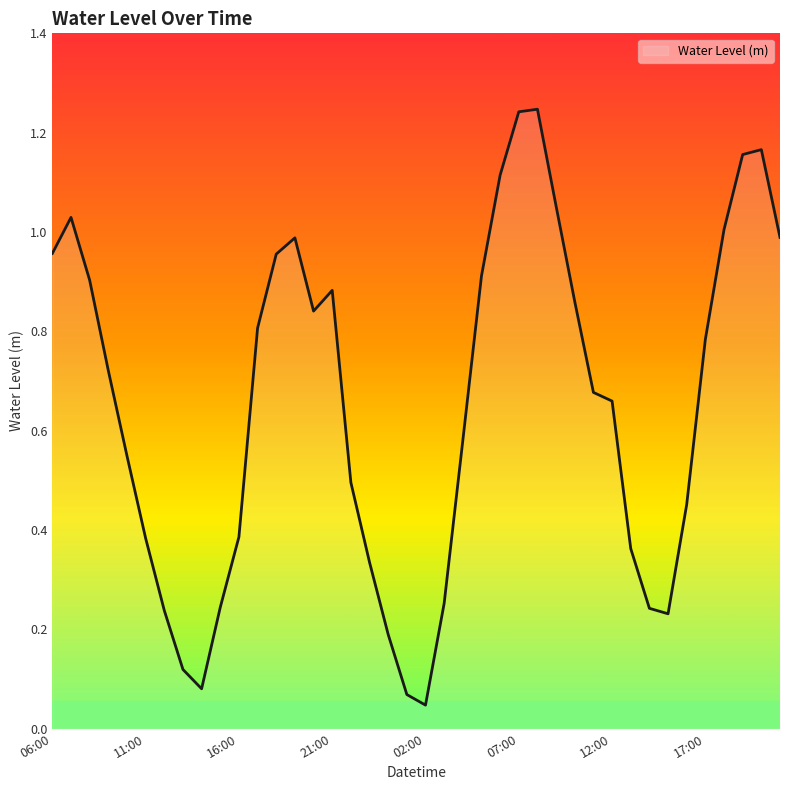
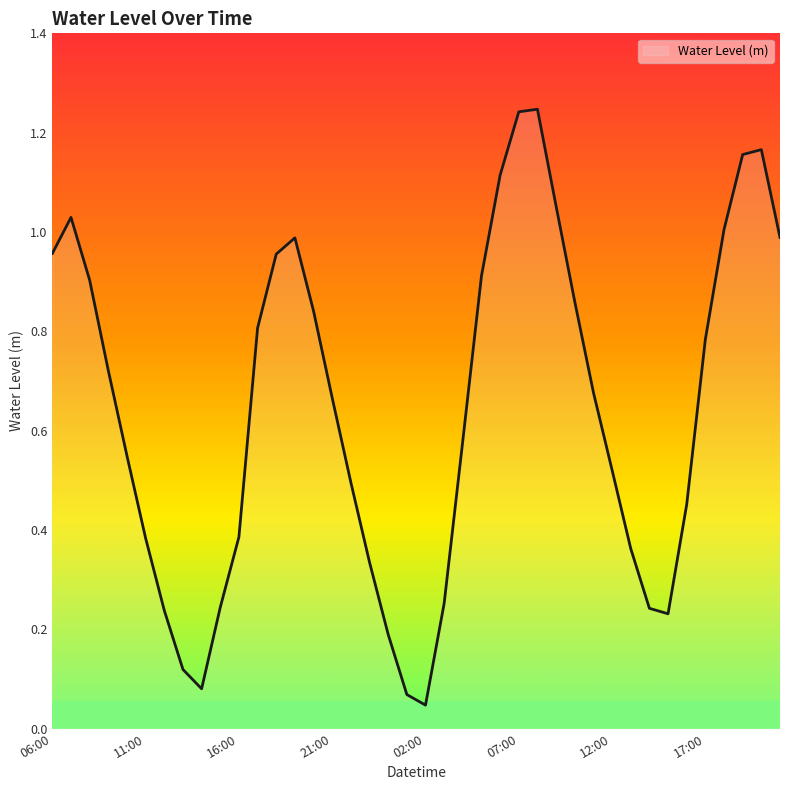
  {
    "06:00": 0.96,
    "11:00": 0.38,
    "16:00": 0.39,
-   "21:00": 0.88,
+   "21:00": 0.67,
    "07:00": 1.24,
-   "12:00": 0.66,
+   "12:00": 0.52,
    "17:00": 0.78
  }
